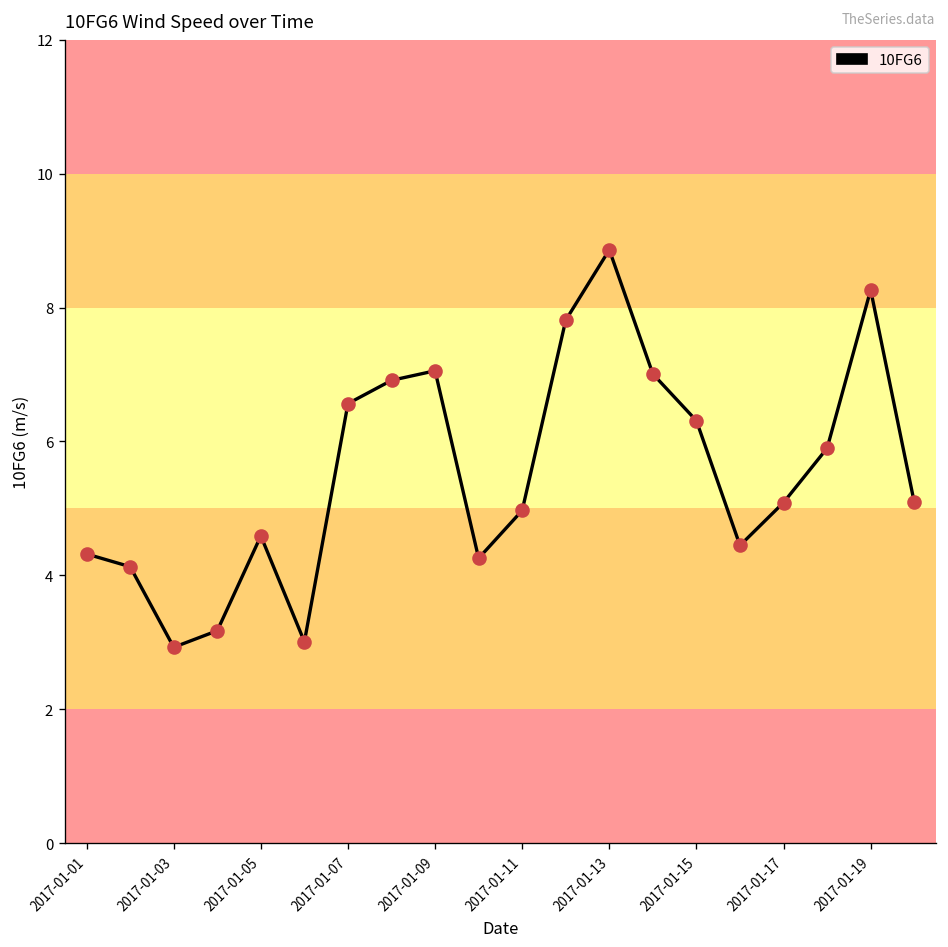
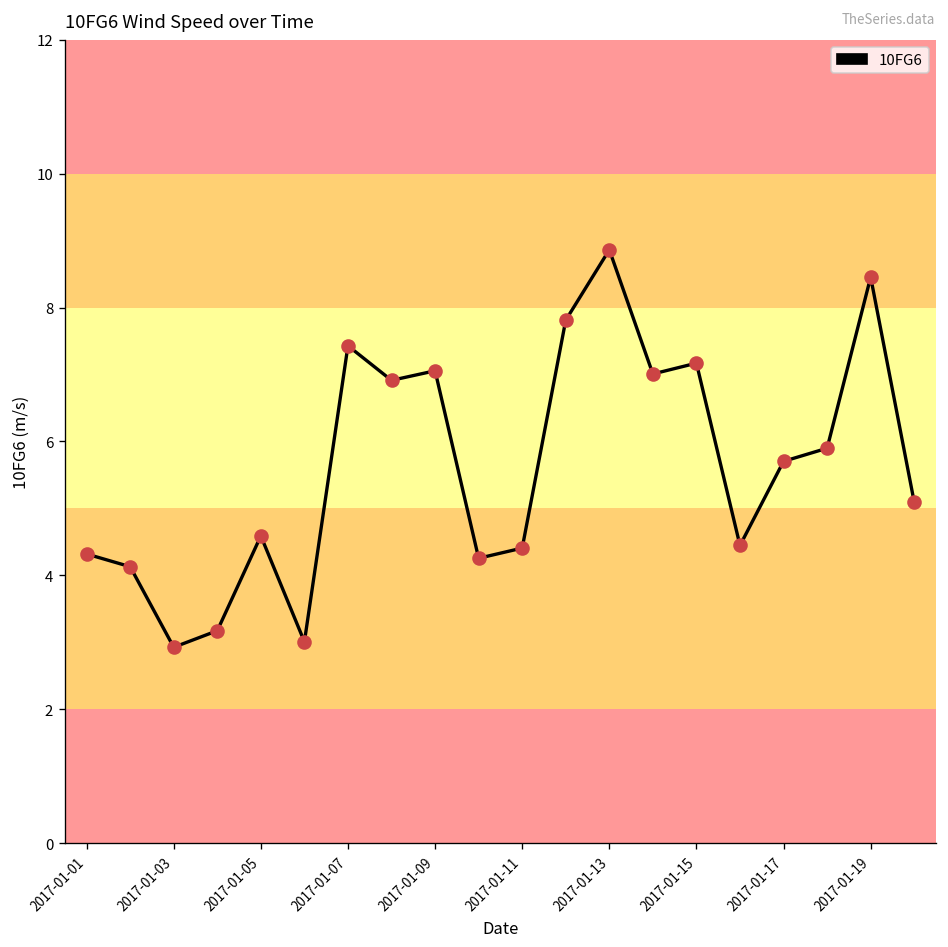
  {
    "2017-01-01": 4.3,
    "2017-01-03": 2.9,
    "2017-01-05": 4.6,
-   "2017-01-07": 6.6,
+   "2017-01-07": 7.4,
    "2017-01-09": 7.1,
-   "2017-01-11": 5.0,
+   "2017-01-11": 4.4,
    "2017-01-13": 8.9,
-   "2017-01-15": 6.3,
-   "2017-01-17": 5.1,
-   "2017-01-19": 8.3
+   "2017-01-15": 7.2,
+   "2017-01-17": 5.7,
+   "2017-01-19": 8.5
  }
